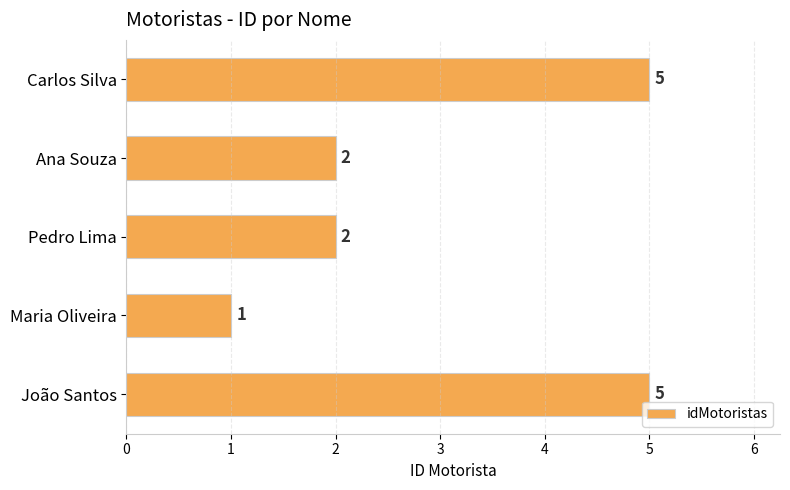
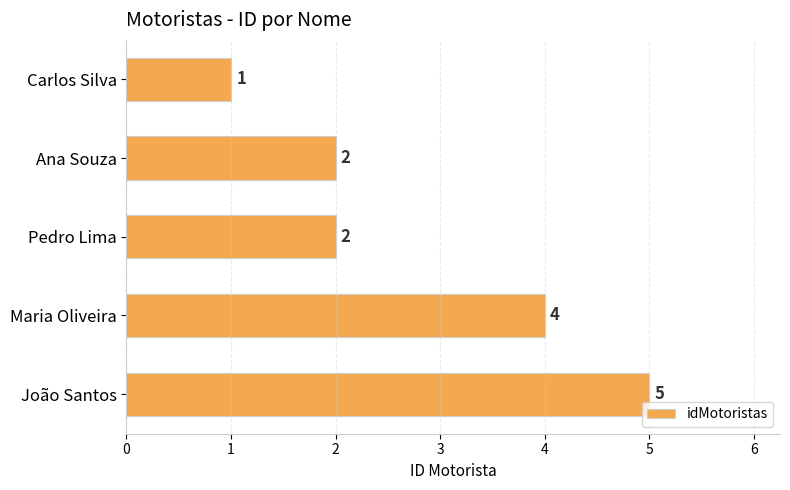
  {
-   "Carlos Silva": 5,
+   "Carlos Silva": 1,
    "Ana Souza": 2,
    "Pedro Lima": 2,
-   "Maria Oliveira": 1
+   "Maria Oliveira": 4
  }
